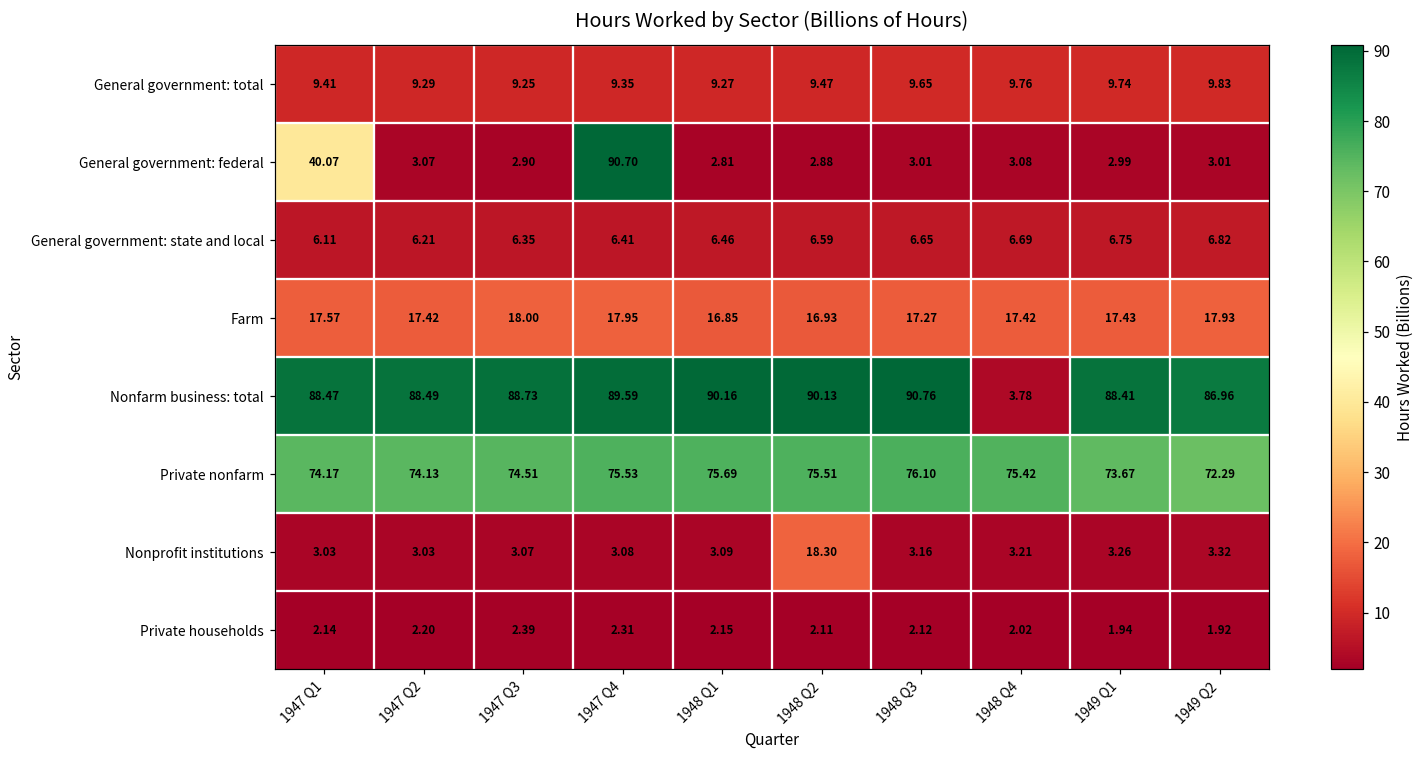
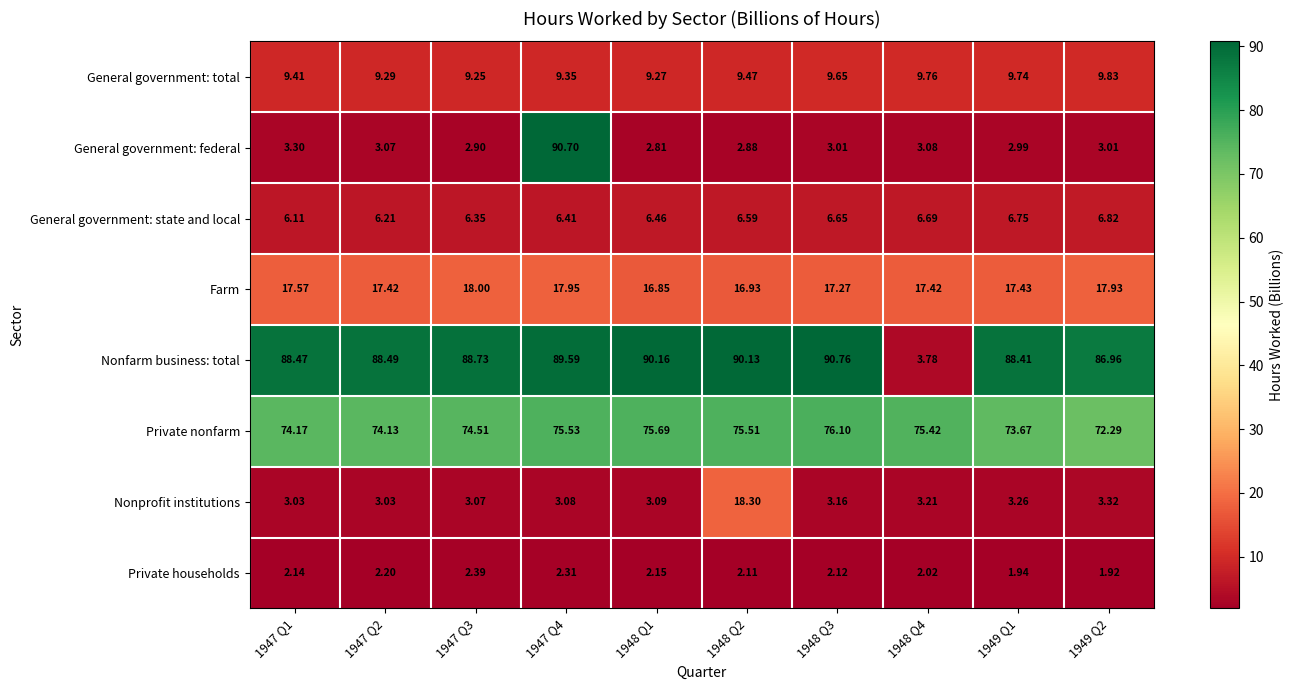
  {
    "General government: total": {
      "1947 Q1": 9.41,
      "1947 Q2": 9.29,
      "1947 Q3": 9.25,
      "1947 Q4": 9.35,
      "1948 Q1": 9.27,
      "1948 Q2": 9.47,
      "1948 Q3": 9.65,
      "1948 Q4": 9.76,
      "1949 Q1": 9.74,
      "1949 Q2": 9.83
    },
    "General government: federal": {
-     "1947 Q1": 40.07,
+     "1947 Q1": 3.30,
      "1947 Q2": 3.07,
      "1947 Q3": 2.90,
      "1947 Q4": 90.70,
      "1948 Q1": 2.81,
      "1948 Q2": 2.88,
      "1948 Q3": 3.01,
      "1948 Q4": 3.08,
      "1949 Q1": 2.99,
      "1949 Q2": 3.01
    },
    "General government: state and local": {
      "1947 Q1": 6.11,
      "1947 Q2": 6.21,
      "1947 Q3": 6.35,
      "1947 Q4": 6.41,
      "1948 Q1": 6.46,
      "1948 Q2": 6.59,
      "1948 Q3": 6.65,
      "1948 Q4": 6.69,
      "1949 Q1": 6.75,
      "1949 Q2": 6.82
    },
    "Farm": {
      "1947 Q1": 17.57,
      "1947 Q2": 17.42,
      "1947 Q3": 18.00,
      "1947 Q4": 17.95,
      "1948 Q1": 16.85,
      "1948 Q2": 16.93,
      "1948 Q3": 17.27,
      "1948 Q4": 17.42,
      "1949 Q1": 17.43,
      "1949 Q2": 17.93
    },
    "Nonfarm business: total": {
      "1947 Q1": 88.47,
      "1947 Q2": 88.49,
      "1947 Q3": 88.73,
      "1947 Q4": 89.59,
      "1948 Q1": 90.16,
      "1948 Q2": 90.13,
      "1948 Q3": 90.76,
      "1948 Q4": 3.78,
      "1949 Q1": 88.41,
      "1949 Q2": 86.96
    },
    "Private nonfarm": {
      "1947 Q1": 74.17,
      "1947 Q2": 74.13,
      "1947 Q3": 74.51,
      "1947 Q4": 75.53,
      "1948 Q1": 75.69,
      "1948 Q2": 75.51,
      "1948 Q3": 76.10,
      "1948 Q4": 75.42,
      "1949 Q1": 73.67,
      "1949 Q2": 72.29
    },
    "Nonprofit institutions": {
      "1947 Q1": 3.03,
      "1947 Q2": 3.03,
      "1947 Q3": 3.07,
      "1947 Q4": 3.08,
      "1948 Q1": 3.09,
      "1948 Q2": 18.30,
      "1948 Q3": 3.16,
      "1948 Q4": 3.21,
      "1949 Q1": 3.26,
      "1949 Q2": 3.32
    },
    "Private households": {
      "1947 Q1": 2.14,
      "1947 Q2": 2.20,
      "1947 Q3": 2.39,
      "1947 Q4": 2.31,
      "1948 Q1": 2.15,
      "1948 Q2": 2.11,
      "1948 Q3": 2.12,
      "1948 Q4": 2.02,
      "1949 Q1": 1.94,
      "1949 Q2": 1.92
    }
  }
